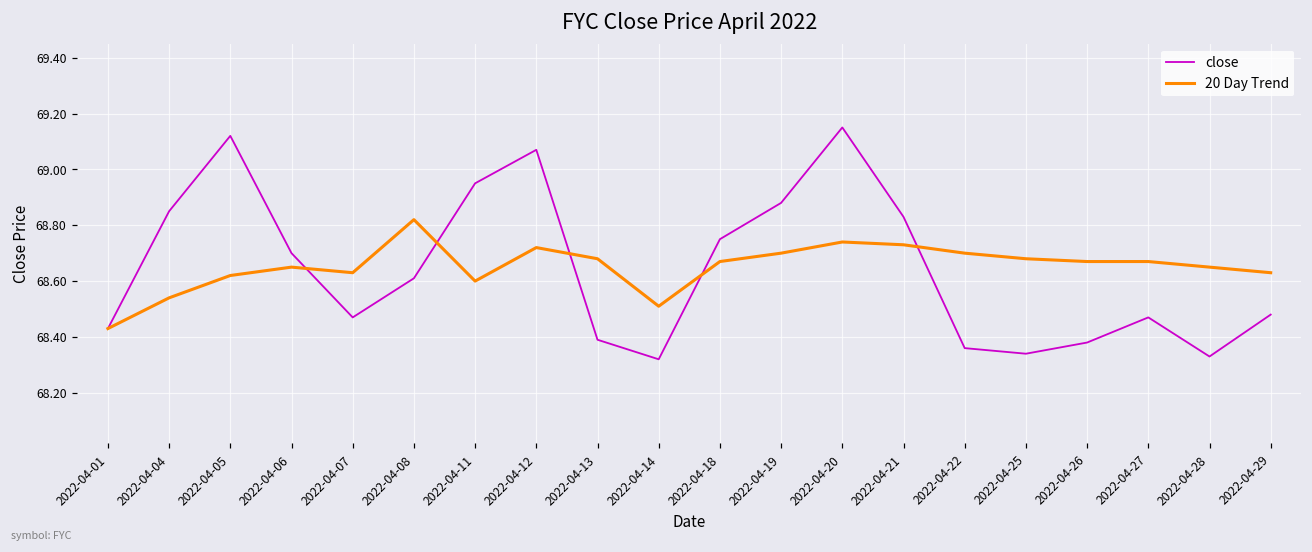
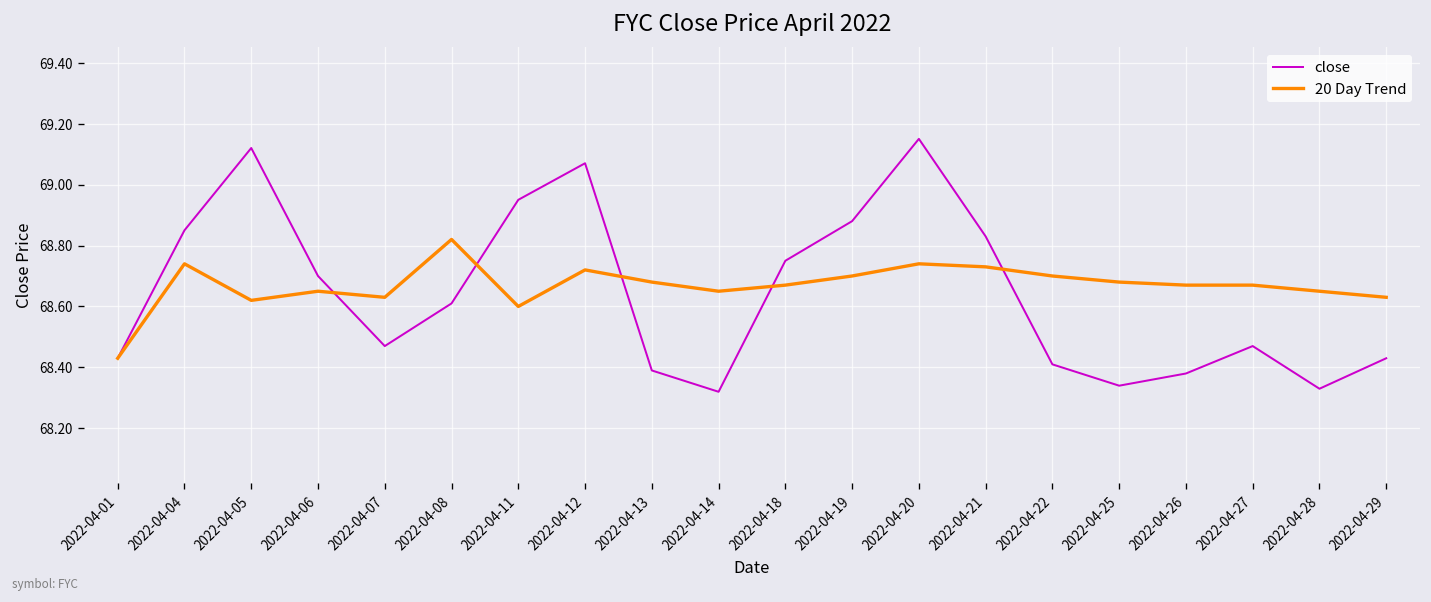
  {
    "close": {
      "2022-04-04": 68.85,
      "2022-04-05": 69.12,
      "2022-04-06": 68.70,
      "2022-04-07": 68.47,
      "2022-04-08": 68.61,
      "2022-04-11": 68.95,
      "2022-04-12": 69.07,
      "2022-04-13": 68.39,
      "2022-04-14": 68.32,
      "2022-04-18": 68.75,
      "2022-04-19": 68.88,
      "2022-04-20": 69.15,
      "2022-04-21": 68.83,
-     "2022-04-22": 68.36,
+     "2022-04-22": 68.41,
      "2022-04-25": 68.34,
      "2022-04-26": 68.38,
      "2022-04-27": 68.47,
      "2022-04-28": 68.33,
-     "2022-04-29": 68.48
+     "2022-04-29": 68.43
    },
    "20 Day Trend": {
-     "2022-04-04": 68.54,
+     "2022-04-04": 68.74,
      "2022-04-05": 68.62,
      "2022-04-06": 68.65,
      "2022-04-07": 68.63,
      "2022-04-08": 68.82,
      "2022-04-11": 68.60,
      "2022-04-12": 68.72,
      "2022-04-13": 68.68,
-     "2022-04-14": 68.51,
+     "2022-04-14": 68.65,
      "2022-04-18": 68.67,
      "2022-04-19": 68.70,
      "2022-04-20": 68.74,
      "2022-04-21": 68.73,
      "2022-04-22": 68.70,
      "2022-04-25": 68.68,
      "2022-04-26": 68.67,
      "2022-04-27": 68.67,
      "2022-04-28": 68.65,
      "2022-04-29": 68.63
    }
  }
